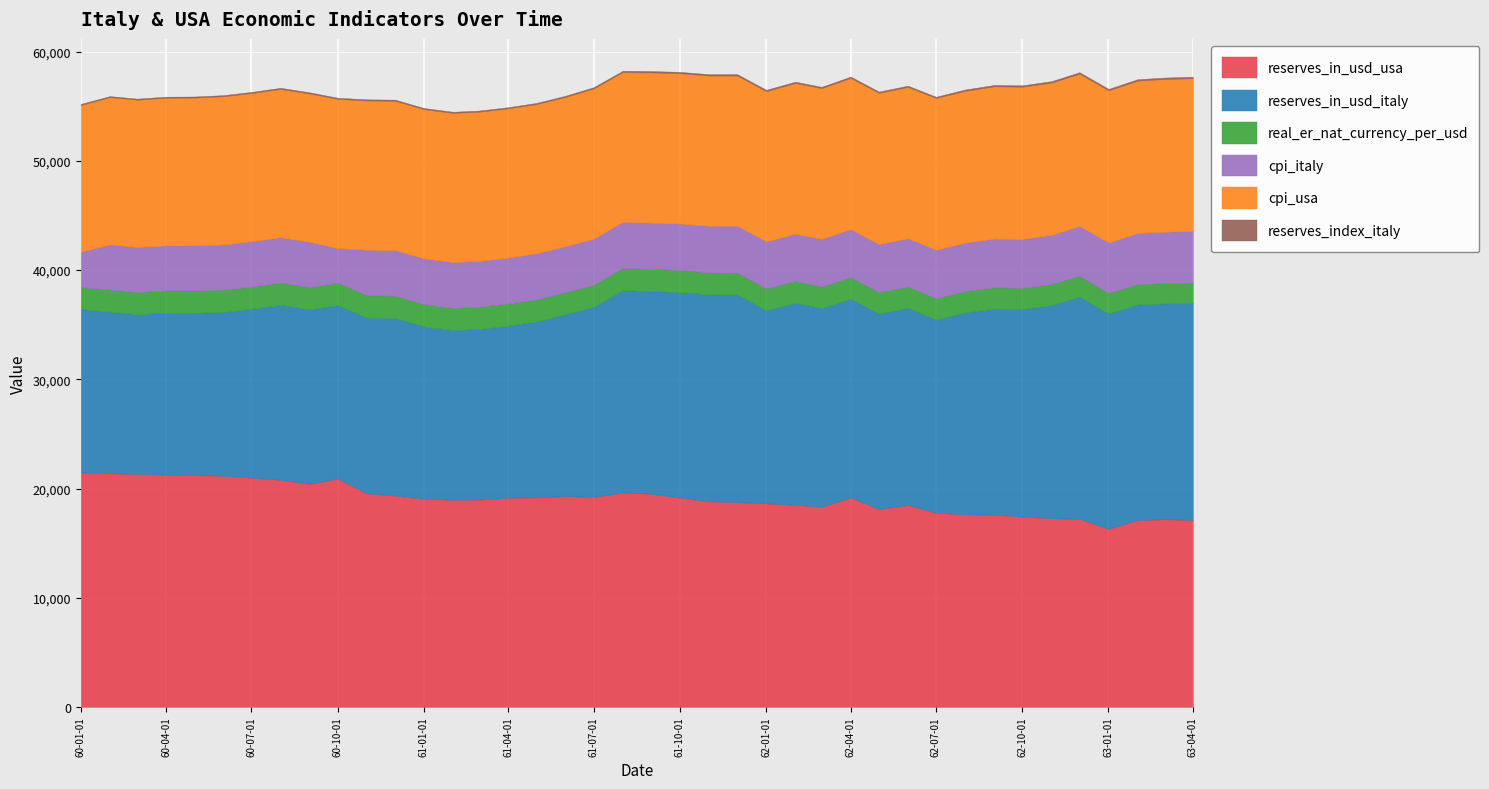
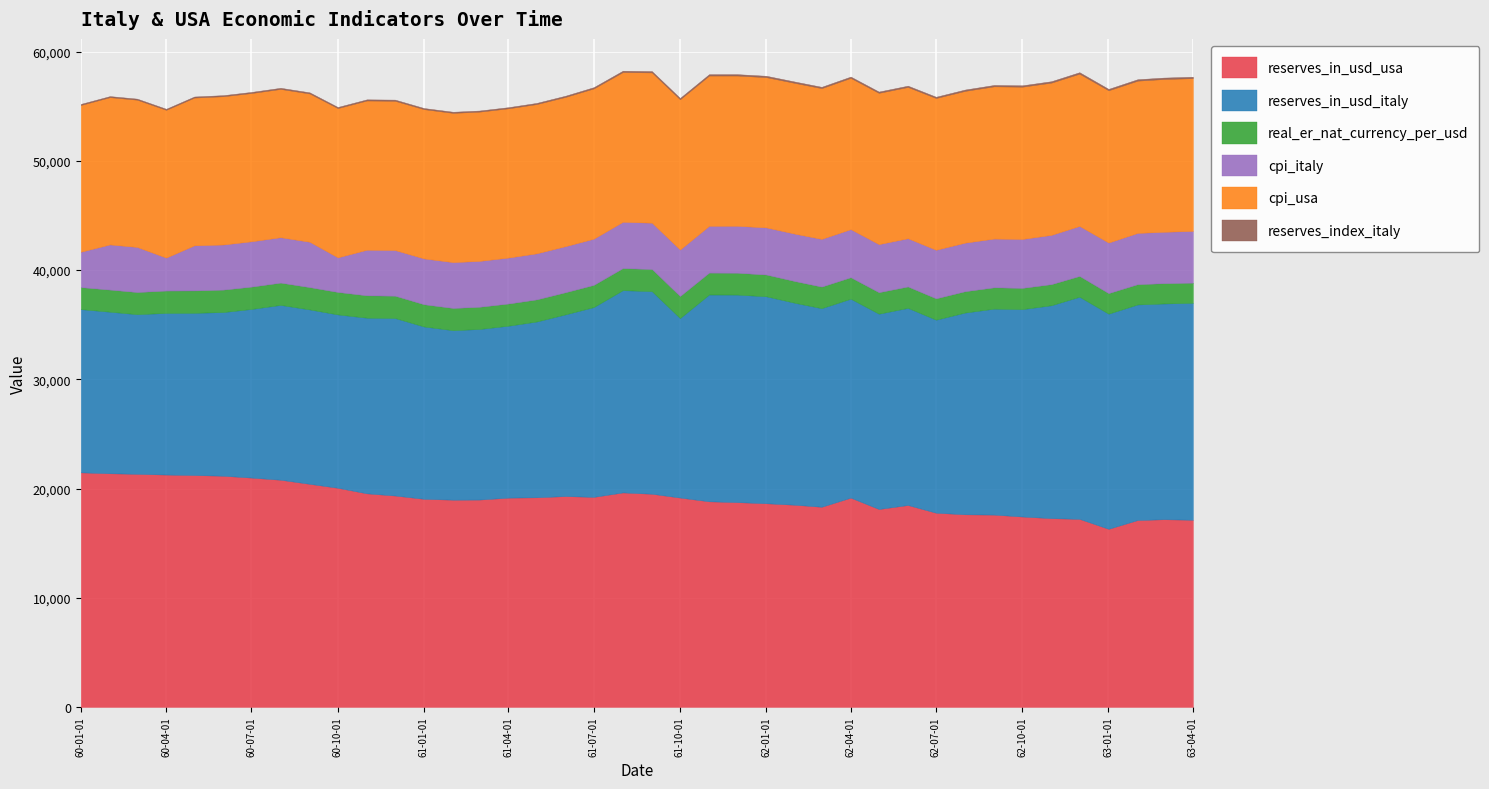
  {
    "reserves_in_usd_usa": {
      "60-01-01": "21,500",
      "60-04-01": "21,300",
      "60-07-01": "21,000",
-     "60-10-01": "20,900",
+     "60-10-01": "20,100",
      "61-01-01": "19,100",
      "61-04-01": "19,200",
      "61-07-01": "19,200",
      "61-10-01": "19,200",
      "62-01-01": "18,600",
      "62-04-01": "19,200",
      "62-07-01": "17,800",
      "62-10-01": "17,400",
      "63-01-01": "16,300",
      "63-04-01": "17,100"
    },
    "reserves_in_usd_italy": {
      "60-01-01": "14,900",
      "60-04-01": "14,800",
      "60-07-01": "15,400",
      "60-10-01": "15,900",
      "61-01-01": "15,800",
      "61-04-01": "15,700",
      "61-07-01": "17,400",
-     "61-10-01": "18,800",
-     "62-01-01": "17,700",
+     "61-10-01": "16,400",
+     "62-01-01": "18,900",
      "62-04-01": "18,200",
      "62-07-01": "17,700",
      "62-10-01": "19,000",
      "63-01-01": "19,700",
      "63-04-01": "19,900"
    },
    "real_er_nat_currency_per_usd": {
      "60-01-01": "2,000",
      "60-04-01": "2,000",
      "60-07-01": "2,000",
      "60-10-01": "2,100",
      "61-01-01": "2,000",
      "61-04-01": "2,000",
      "61-07-01": "2,000",
      "61-10-01": "2,000",
      "62-01-01": "2,000",
      "62-04-01": "2,000",
      "62-07-01": "2,000",
      "62-10-01": "1,900",
      "63-01-01": "1,900",
      "63-04-01": "1,800"
    },
    "cpi_italy": {
      "60-01-01": "3,200",
-     "60-04-01": "4,100",
+     "60-04-01": "3,000",
      "60-07-01": "4,200",
      "60-10-01": "3,200",
      "61-01-01": "4,200",
      "61-04-01": "4,200",
      "61-07-01": "4,200",
      "61-10-01": "4,300",
      "62-01-01": "4,300",
      "62-04-01": "4,400",
      "62-07-01": "4,400",
      "62-10-01": "4,500",
      "63-01-01": "4,600",
      "63-04-01": "4,700"
    }
  }
